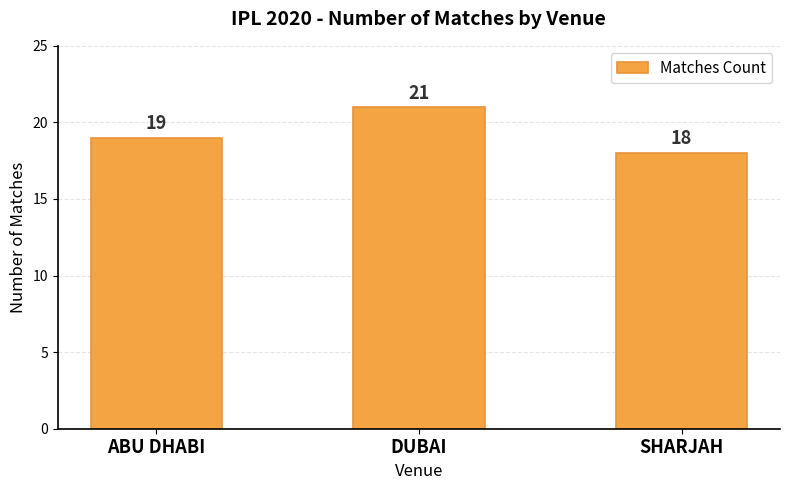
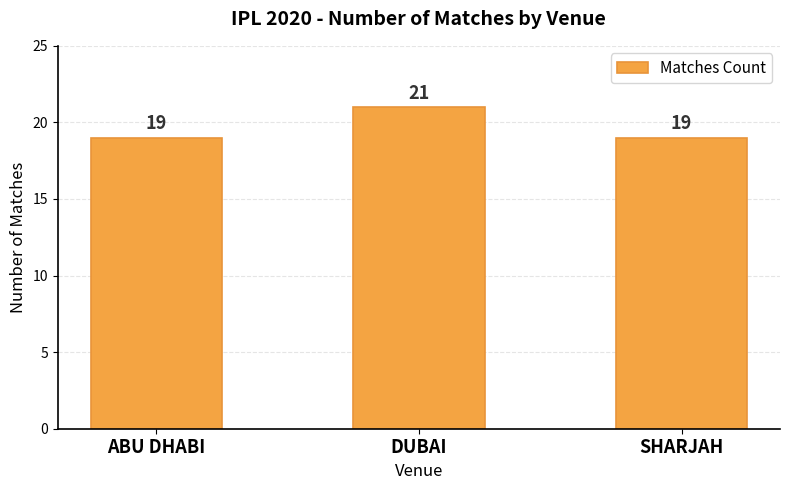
  {
    "ABU DHABI": 19,
    "DUBAI": 21,
-   "SHARJAH": 18
+   "SHARJAH": 19
  }
